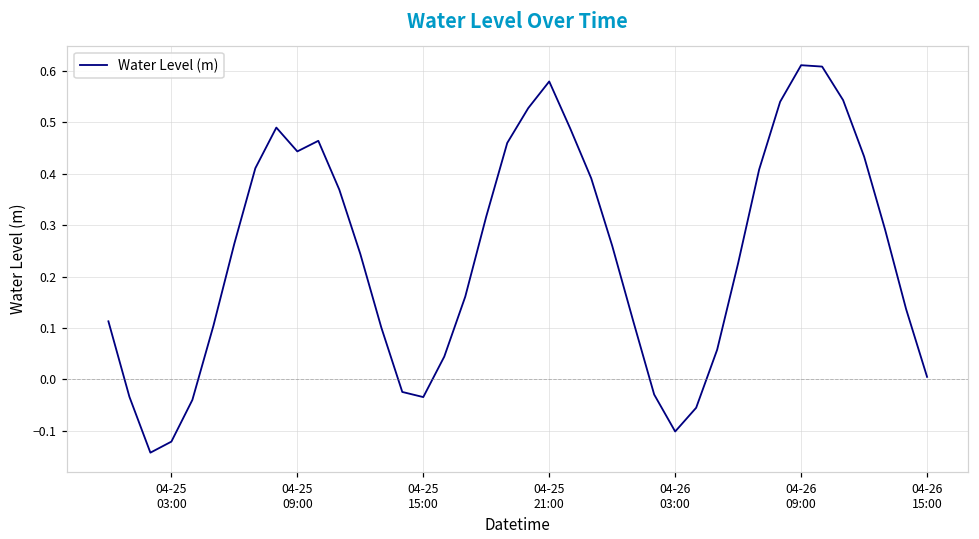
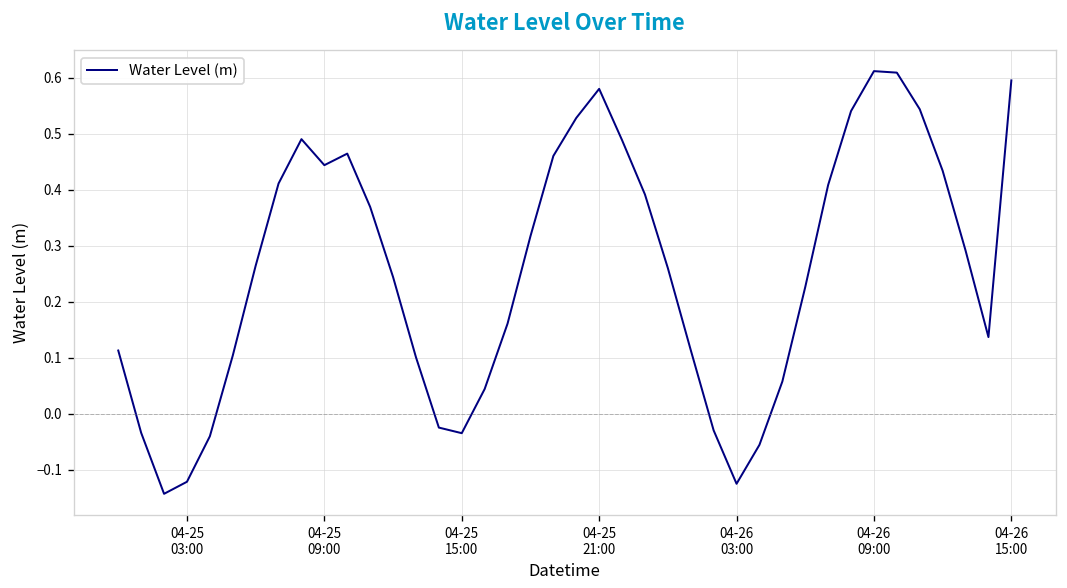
  {
    "04-25 03:00": -0.12,
    "04-25 09:00": 0.44,
    "04-25 15:00": -0.03,
    "04-25 21:00": 0.58,
-   "04-26 03:00": -0.10,
+   "04-26 03:00": -0.12,
    "04-26 09:00": 0.61,
-   "04-26 15:00": 0.00
+   "04-26 15:00": 0.59
  }
